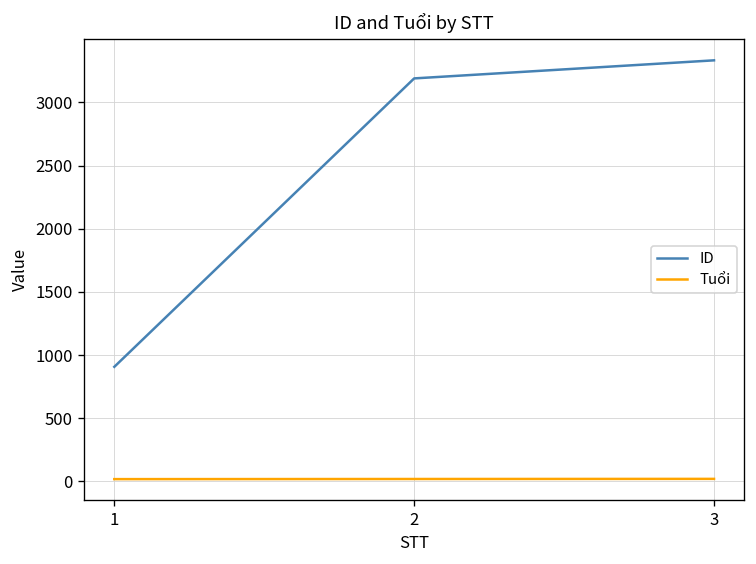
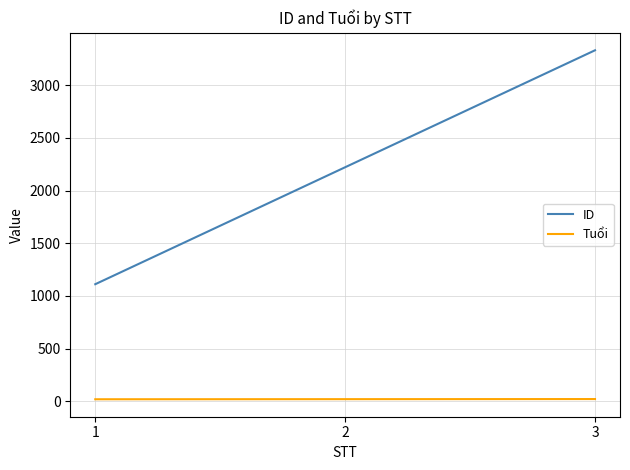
  {
    "ID": {
-     "1": 910,
-     "2": 3190,
+     "1": 1110,
+     "2": 2220,
      "3": 3330
    },
    "Tuổi": {
      "1": 20,
      "2": 20,
      "3": 20
    }
  }
